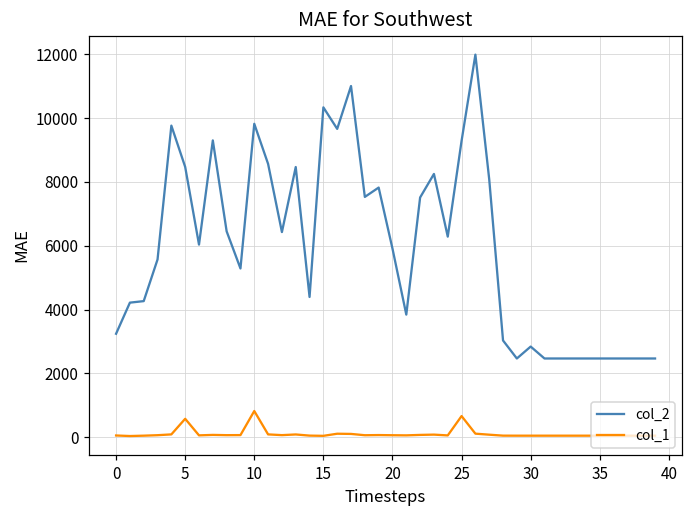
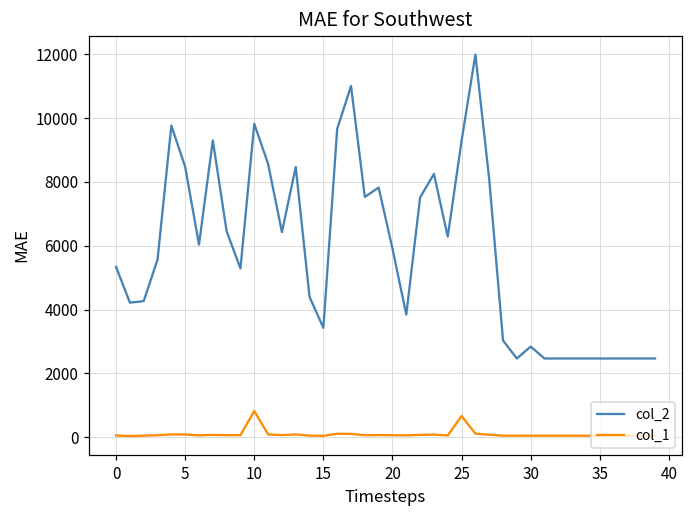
  {
    "col_2": {
-     "0": 3200,
+     "0": 5300,
      "5": 8500,
      "10": 9800,
-     "15": 10300,
+     "15": 3400,
      "20": 5900,
      "25": 9300,
      "30": 2800,
      "35": 2500
    },
    "col_1": {
      "0": 100,
-     "5": 600,
+     "5": 100,
      "10": 800,
      "15": 0,
      "20": 100,
      "25": 700,
      "30": 0
    }
  }
